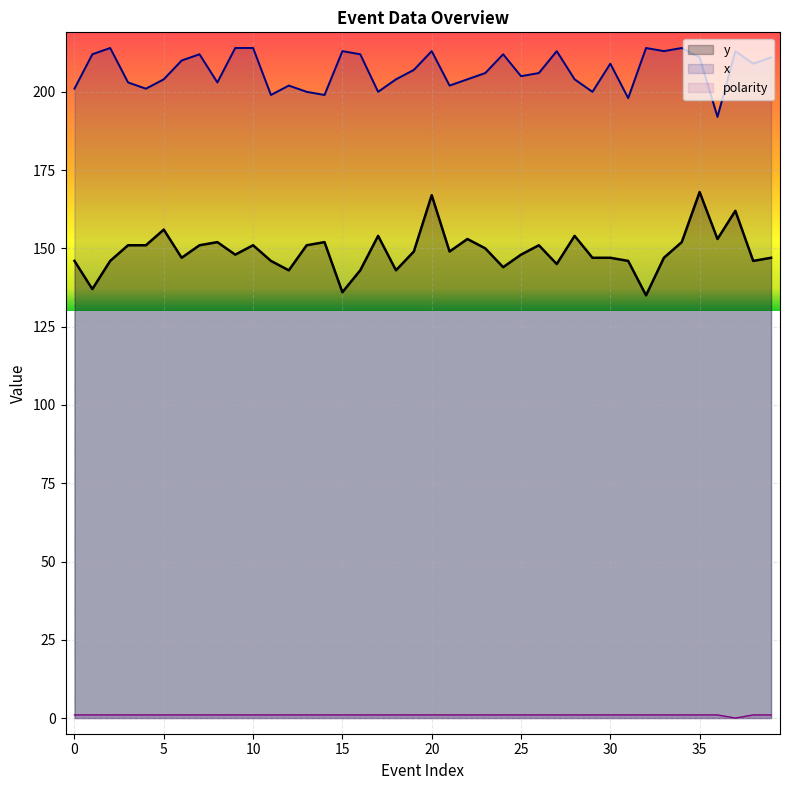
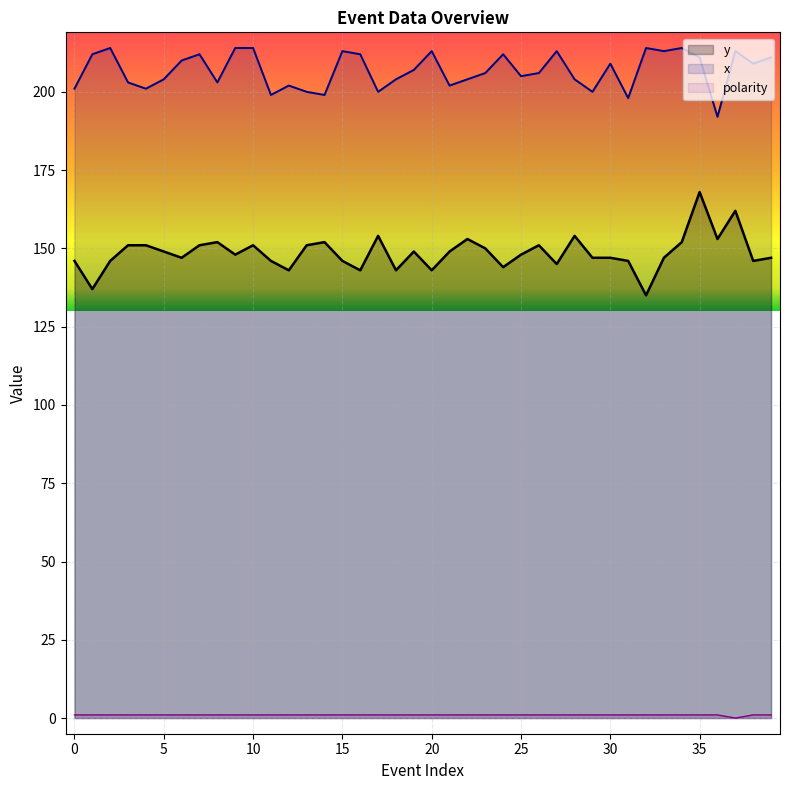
  {
    "y": {
      "0": 146,
-     "5": 156,
+     "5": 149,
      "10": 151,
-     "15": 136,
-     "20": 167,
+     "15": 146,
+     "20": 143,
      "25": 148,
      "30": 147,
      "35": 168
    }
  }
